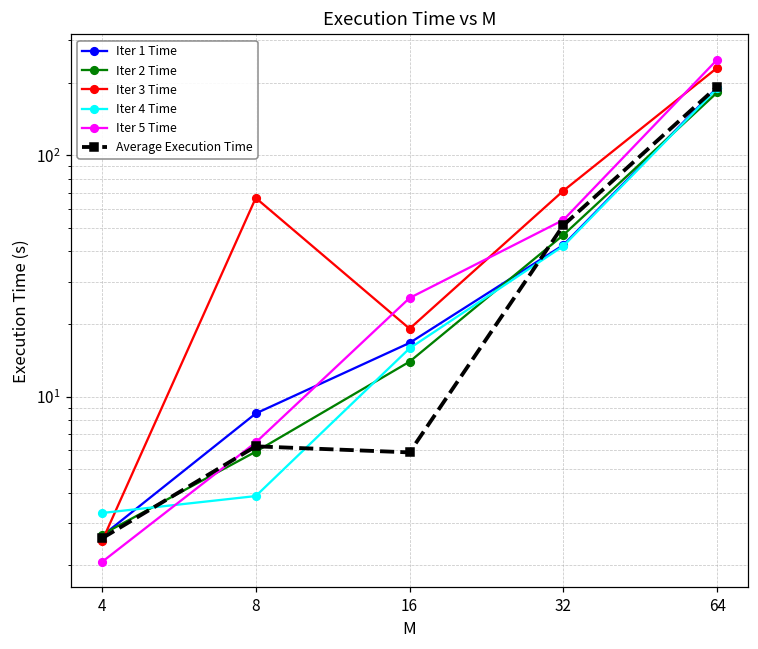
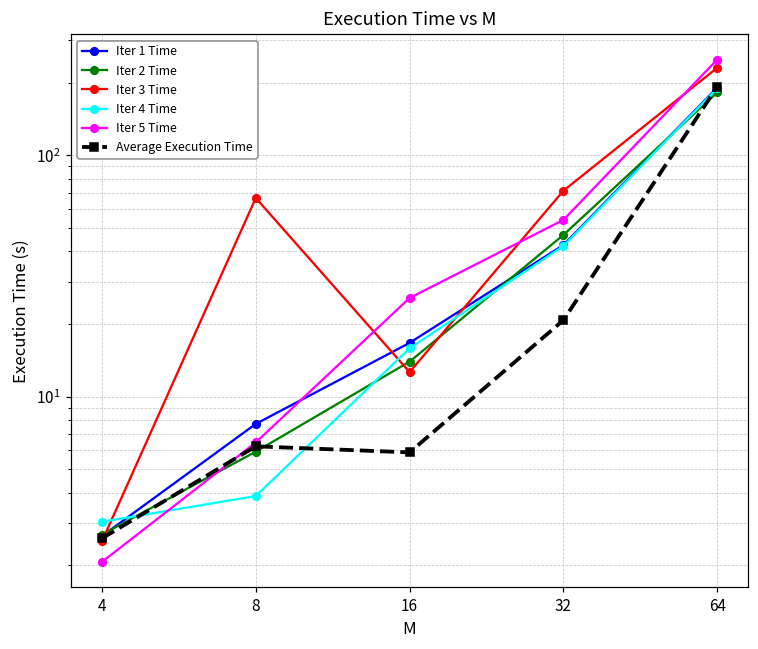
  {
    "Iter 1 Time": {
-     "8": 8.5,
+     "8": 7.7,
      "16": 17
    },
    "Iter 2 Time": {
      "8": 5.9,
      "16": 14,
      "32": 47,
      "64": 180
    },
    "Iter 3 Time": {
      "4": 2.5,
      "8": 67,
-     "16": 19,
+     "16": 13,
      "32": 71,
      "64": 230
    },
    "Iter 4 Time": {
-     "4": 3.3,
+     "4": 3.0,
      "8": 3.9,
      "16": 16
    },
    "Iter 5 Time": {
      "4": 2.1,
      "8": 6.5,
      "16": 26,
      "32": 54,
      "64": 250
    },
    "Average Execution Time": {
      "8": 6.2,
      "16": 6,
-     "32": 51
+     "32": 21
    }
  }
